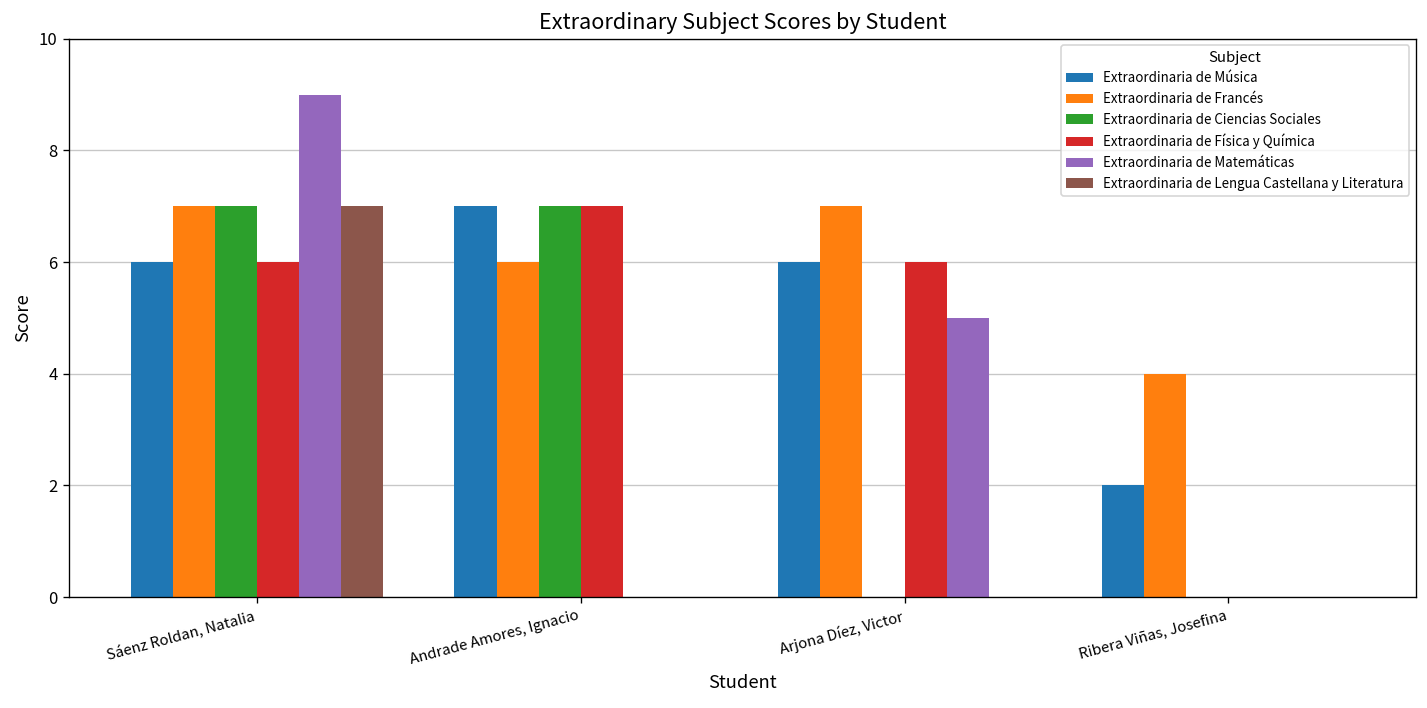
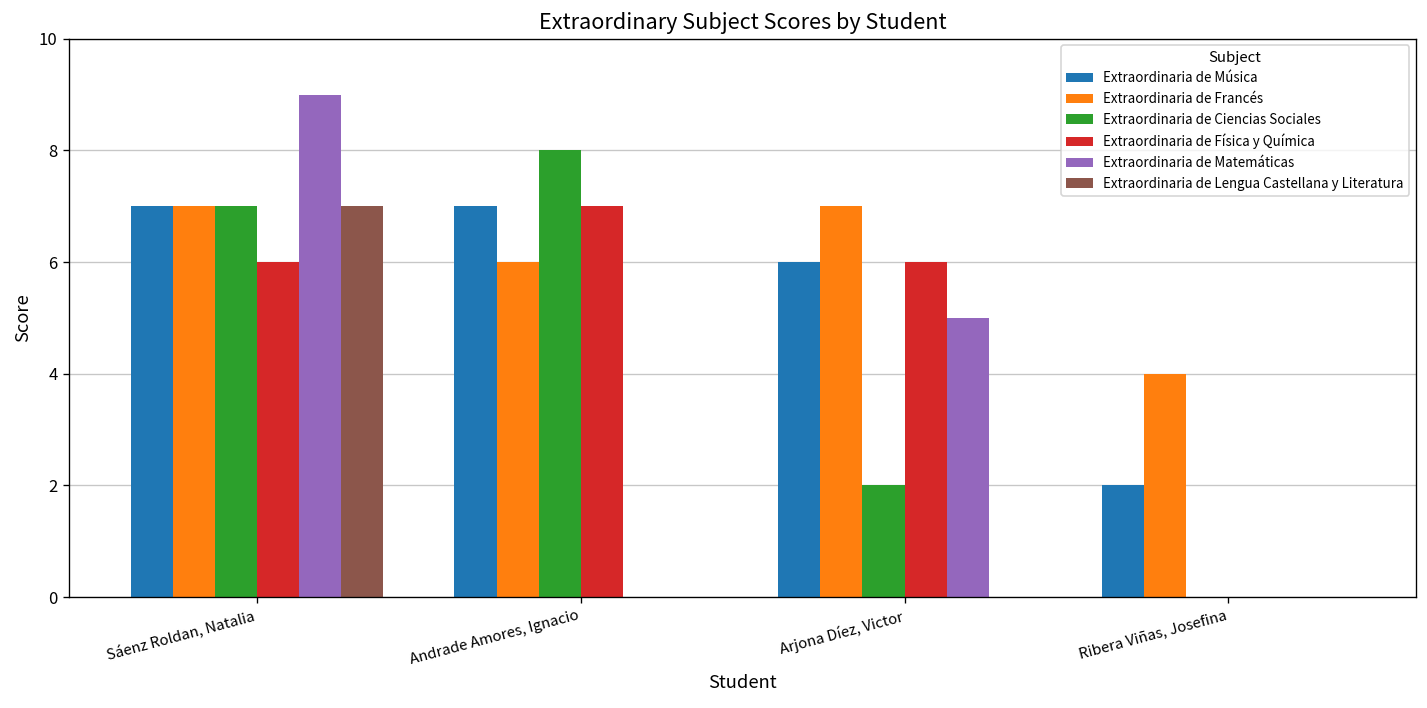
  {
    "Extraordinaria de Música": {
-     "Sáenz Roldan, Natalia": 6,
+     "Sáenz Roldan, Natalia": 7,
      "Andrade Amores, Ignacio": 7,
      "Arjona Díez, Victor": 6,
      "Ribera Viñas, Josefina": 2
    },
    "Extraordinaria de Francés": {
      "Sáenz Roldan, Natalia": 7,
      "Andrade Amores, Ignacio": 6,
      "Arjona Díez, Victor": 7,
      "Ribera Viñas, Josefina": 4
    },
    "Extraordinaria de Ciencias Sociales": {
      "Sáenz Roldan, Natalia": 7,
-     "Andrade Amores, Ignacio": 7,
-     "Arjona Díez, Victor": 0,
+     "Andrade Amores, Ignacio": 8,
+     "Arjona Díez, Victor": 2,
      "Ribera Viñas, Josefina": 0
    },
    "Extraordinaria de Física y Química": {
      "Sáenz Roldan, Natalia": 6,
      "Andrade Amores, Ignacio": 7,
      "Arjona Díez, Victor": 6,
      "Ribera Viñas, Josefina": 0
    },
    "Extraordinaria de Matemáticas": {
      "Sáenz Roldan, Natalia": 9,
      "Andrade Amores, Ignacio": 0,
      "Arjona Díez, Victor": 5,
      "Ribera Viñas, Josefina": 0
    },
    "Extraordinaria de Lengua Castellana y Literatura": {
      "Sáenz Roldan, Natalia": 7,
      "Andrade Amores, Ignacio": 0,
      "Arjona Díez, Victor": 0,
      "Ribera Viñas, Josefina": 0
    }
  }
